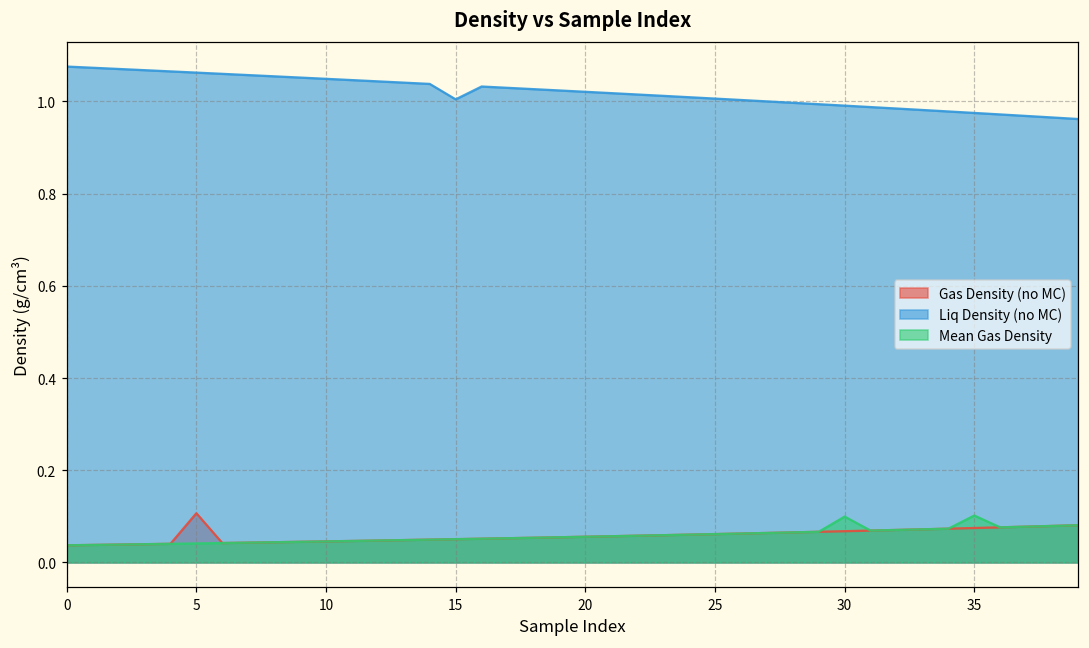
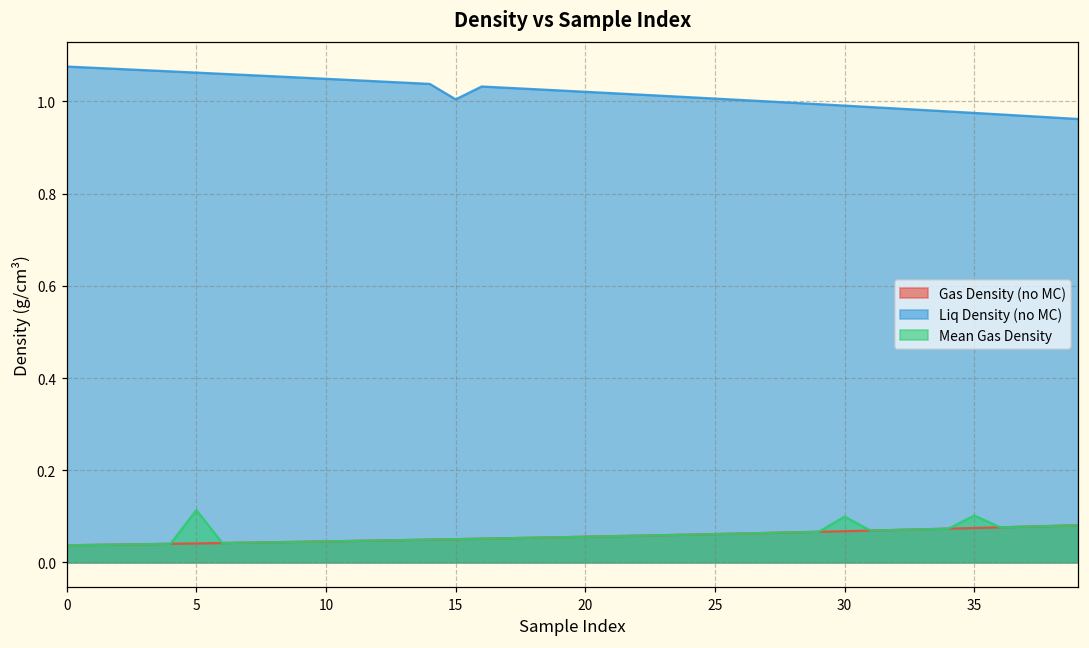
  {
    "Gas Density (no MC)": {
-     "5": 0.11,
+     "5": 0.04,
      "30": 0.07,
      "35": 0.07
    },
    "Liq Density (no MC)": {
      "0": 1.08,
      "5": 1.06,
      "10": 1.05,
      "15": 1.00,
      "20": 1.02,
      "25": 1.01,
      "30": 0.99,
      "35": 0.98
    },
    "Mean Gas Density": {
-     "5": 0.04,
+     "5": 0.11,
      "30": 0.10,
      "35": 0.10
    }
  }
